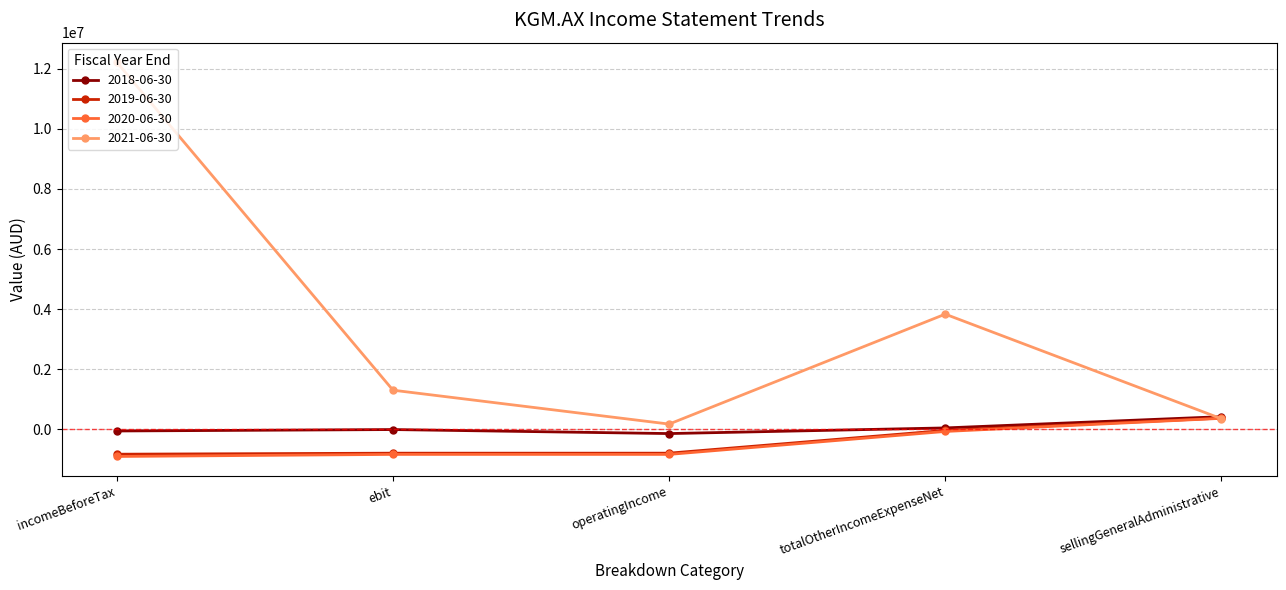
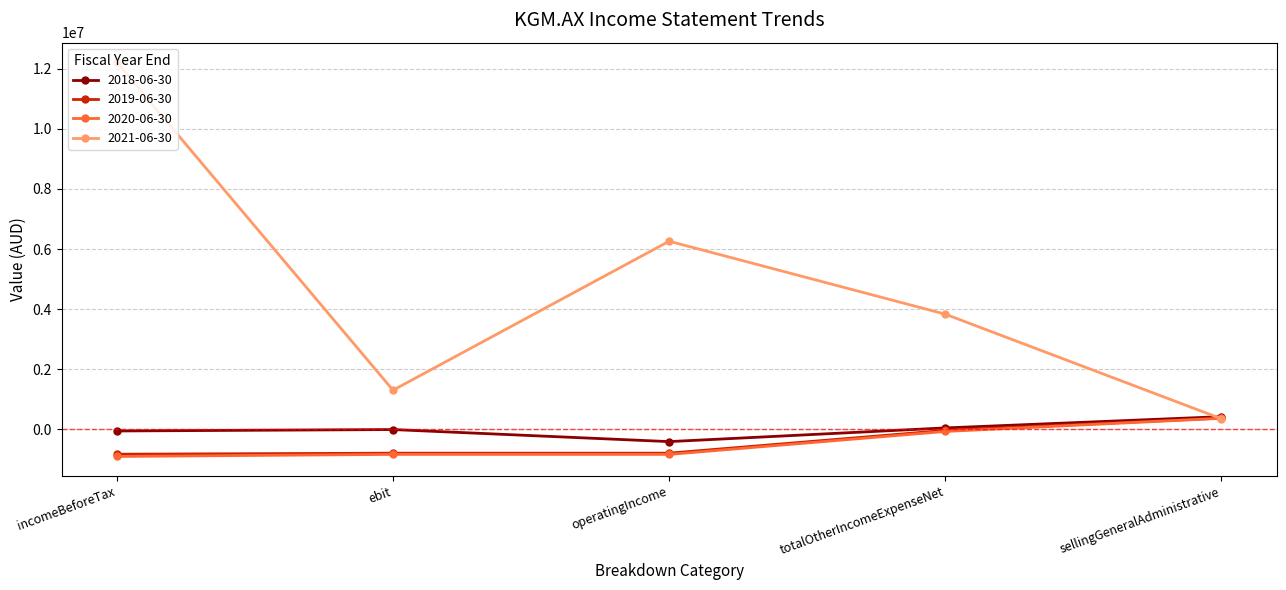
  {
    "2018-06-30": {
      "incomeBeforeTax": -100000,
      "ebit": 0,
-     "operatingIncome": -100000
+     "operatingIncome": -400000
    },
    "2021-06-30": {
      "ebit": 1300000,
-     "operatingIncome": 200000,
+     "operatingIncome": 6300000,
      "totalOtherIncomeExpenseNet": 3800000
    }
  }
